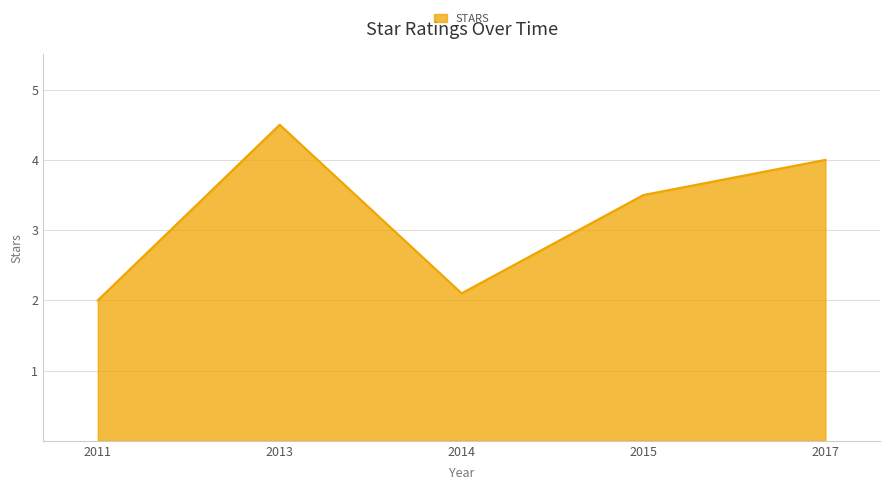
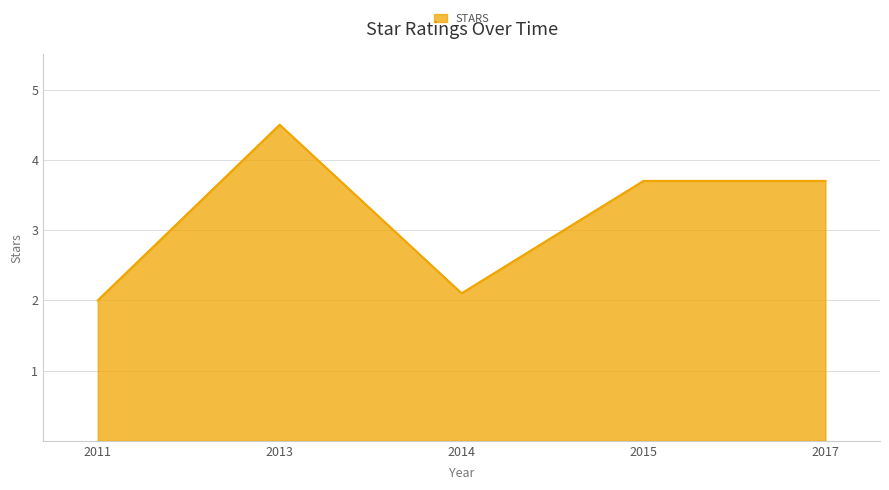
  {
    "2011": 2.0,
    "2013": 4.5,
    "2014": 2.1,
-   "2015": 3.5,
-   "2017": 4.0
+   "2015": 3.7,
+   "2017": 3.7
  }
